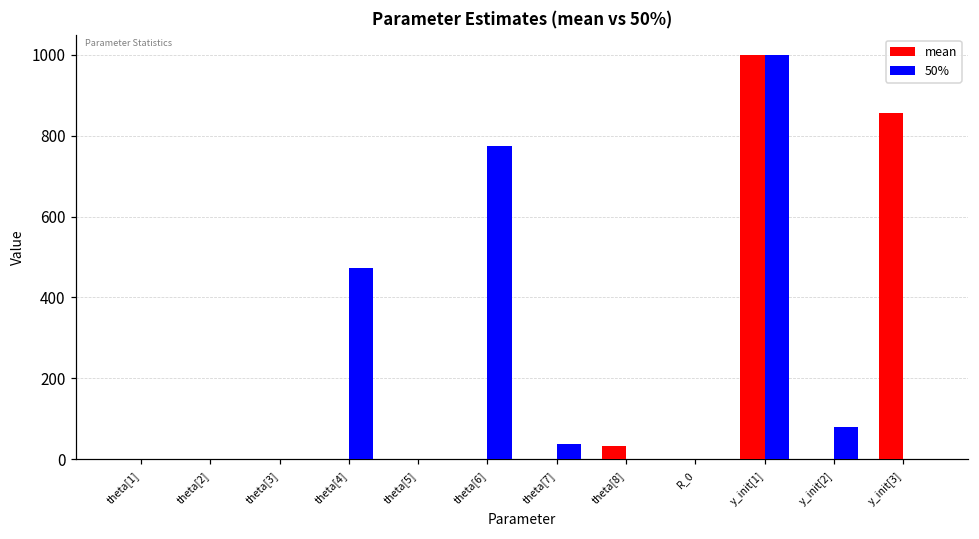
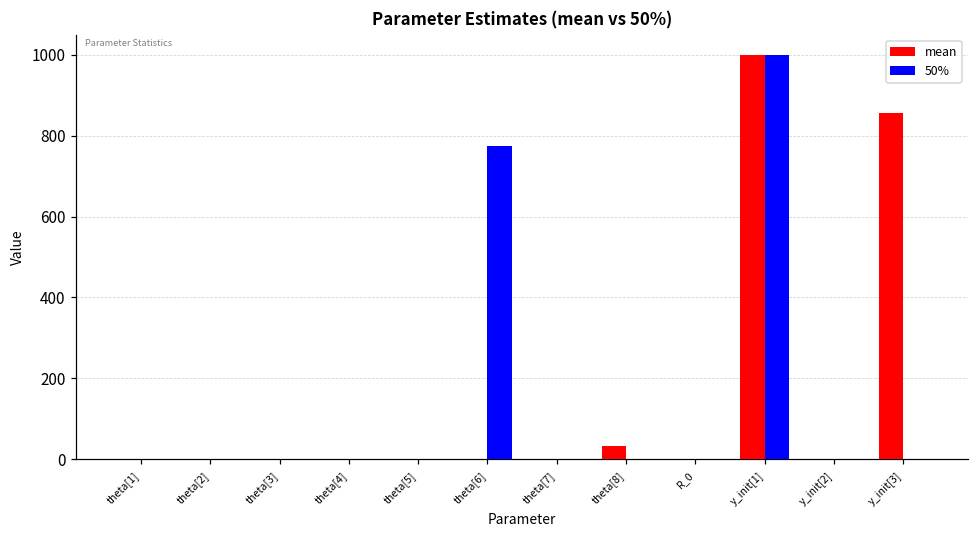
  {
    "mean": {
      "theta[8]": 30,
      "y_init[1]": 1000,
      "y_init[3]": 860
    },
    "50%": {
-     "theta[4]": 470,
+     "theta[4]": 0,
      "theta[6]": 770,
-     "theta[7]": 40,
+     "theta[7]": 0,
      "y_init[1]": 1000,
-     "y_init[2]": 80
+     "y_init[2]": 0
    }
  }
